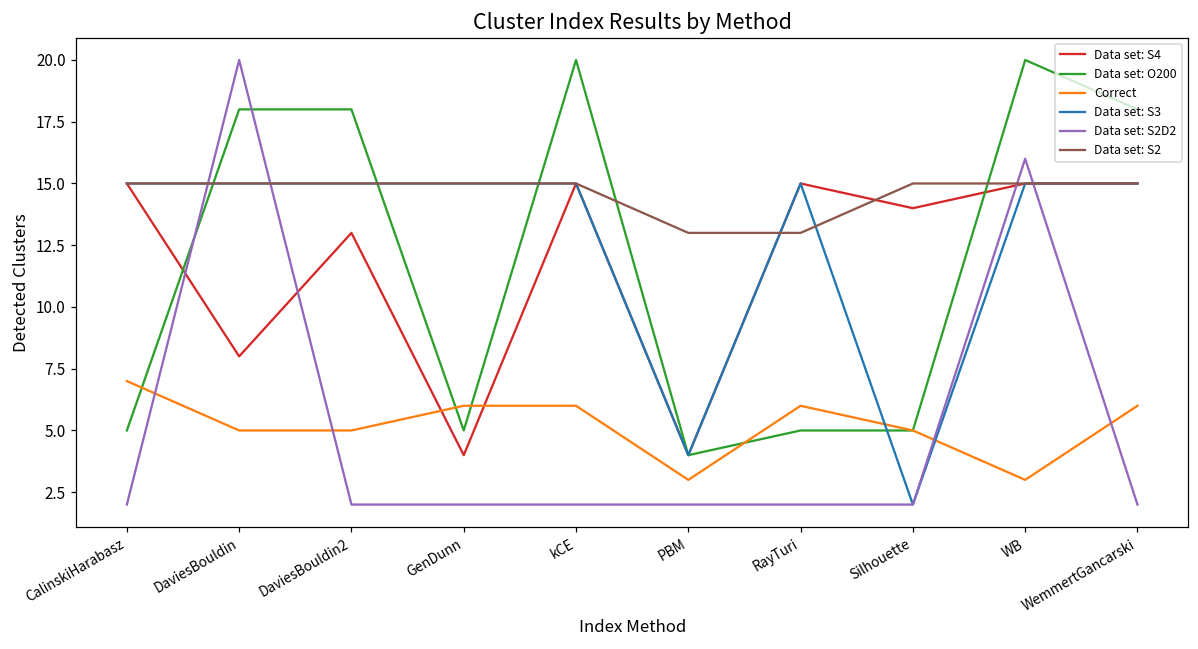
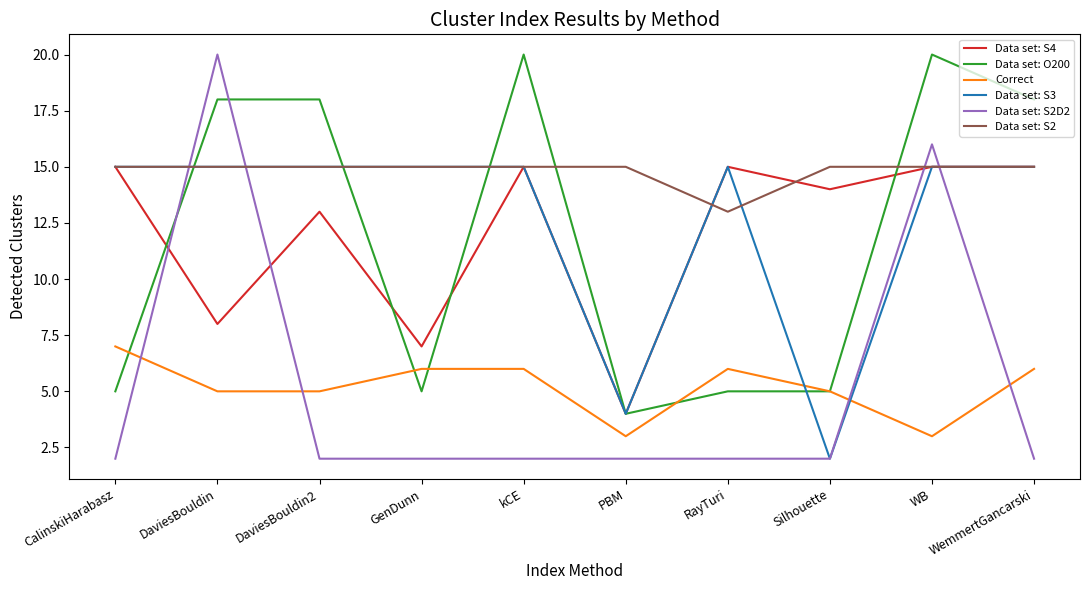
  {
    "Data set: S4": {
      "DaviesBouldin": 8,
      "DaviesBouldin2": 13,
-     "GenDunn": 4,
+     "GenDunn": 7,
      "Silhouette": 14
    },
    "Data set: O200": {
      "CalinskiHarabasz": 5,
      "DaviesBouldin": 18,
      "DaviesBouldin2": 18,
      "GenDunn": 5,
      "kCE": 20,
      "RayTuri": 5,
      "WB": 20
    },
    "Correct": {
      "CalinskiHarabasz": 7,
      "DaviesBouldin": 5,
      "DaviesBouldin2": 5,
      "GenDunn": 6,
      "kCE": 6,
      "PBM": 3,
      "RayTuri": 6,
      "WB": 3,
      "WemmertGancarski": 6
    },
    "Data set: S2D2": {
      "CalinskiHarabasz": 2,
      "DaviesBouldin": 20,
      "DaviesBouldin2": 2,
      "GenDunn": 2,
      "kCE": 2,
      "PBM": 2,
      "RayTuri": 2,
      "WB": 16,
      "WemmertGancarski": 2
    },
    "Data set: S2": {
-     "PBM": 13,
+     "PBM": 15,
      "RayTuri": 13,
      "Silhouette": 15
    }
  }
